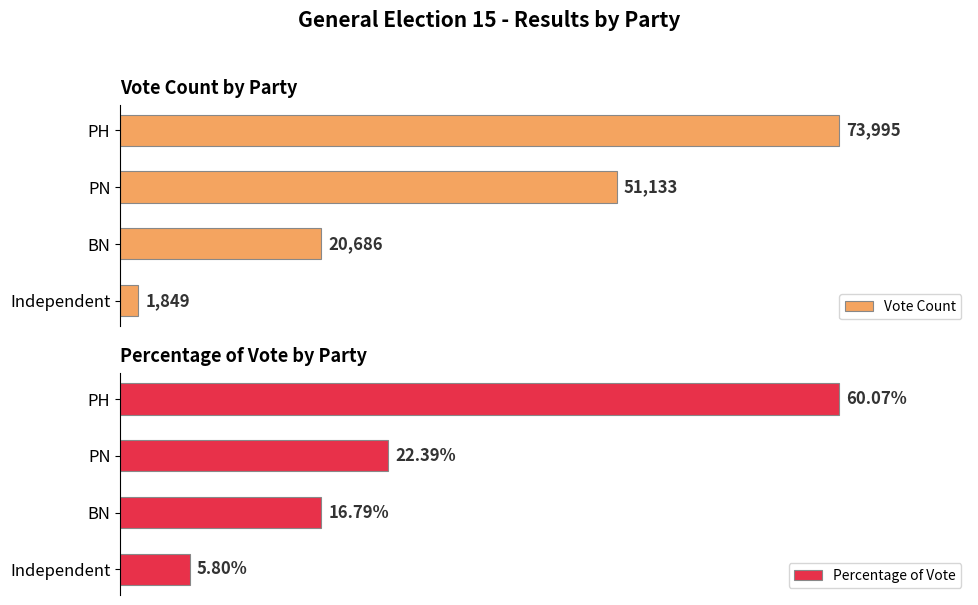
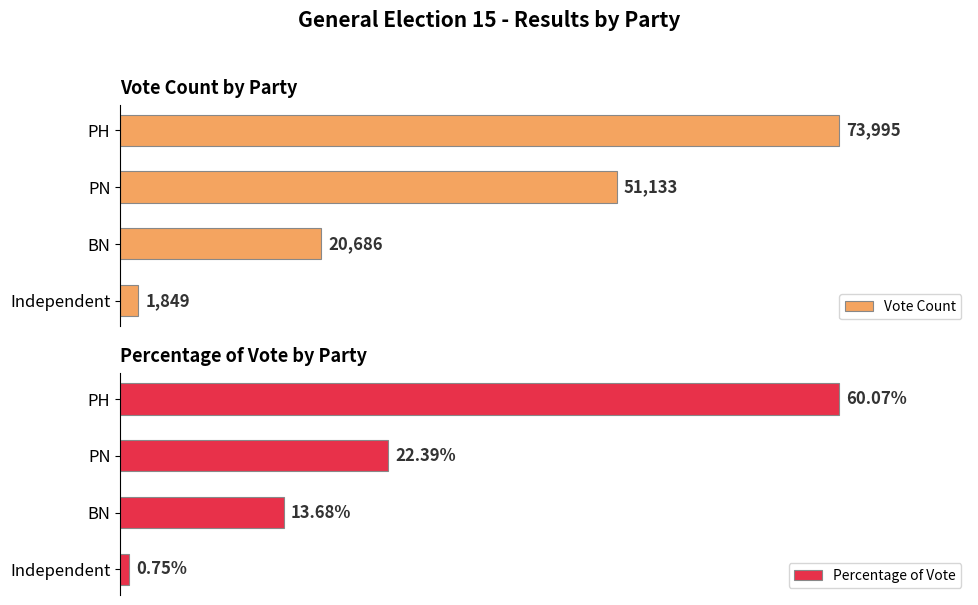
  {
    "Vote Count by Party": {
      "PH": "73,995",
      "PN": "51,133",
      "BN": "20,686",
      "Independent": "1,849"
    },
    "Percentage of Vote by Party": {
      "PH": "60.07%",
      "PN": "22.39%",
-     "BN": "16.79%",
-     "Independent": "5.80%"
+     "BN": "13.68%",
+     "Independent": "0.75%"
    }
  }
